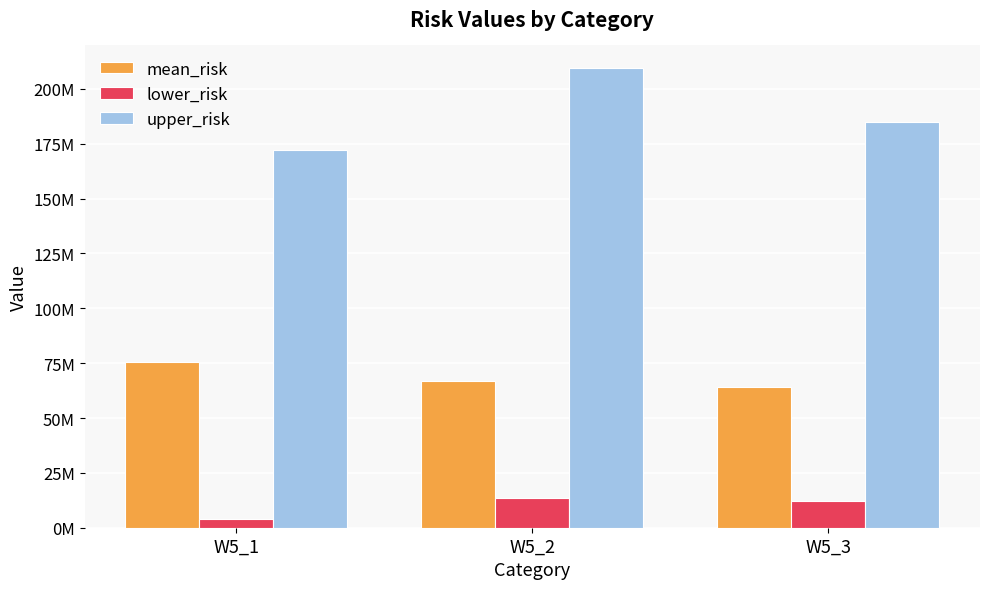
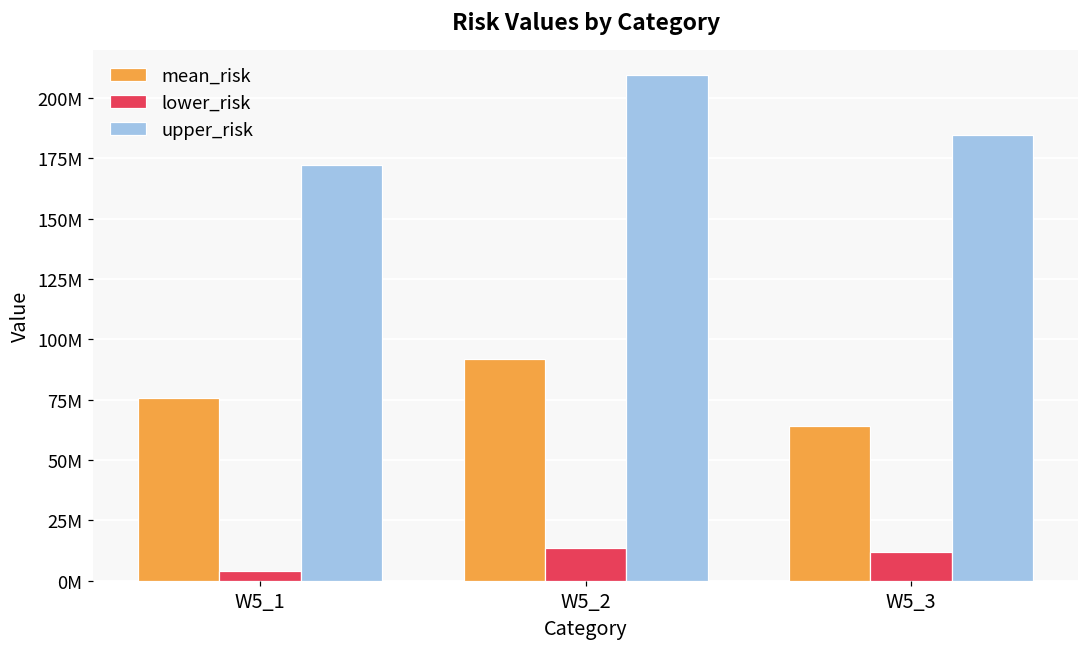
  {
    "mean_risk": {
      "W5_1": 75000000,
-     "W5_2": 67000000,
+     "W5_2": 92000000,
      "W5_3": 64000000
    },
    "lower_risk": {
      "W5_1": 4000000,
      "W5_2": 14000000,
      "W5_3": 12000000
    },
    "upper_risk": {
      "W5_1": 172000000,
      "W5_2": 209000000,
      "W5_3": 185000000
    }
  }
